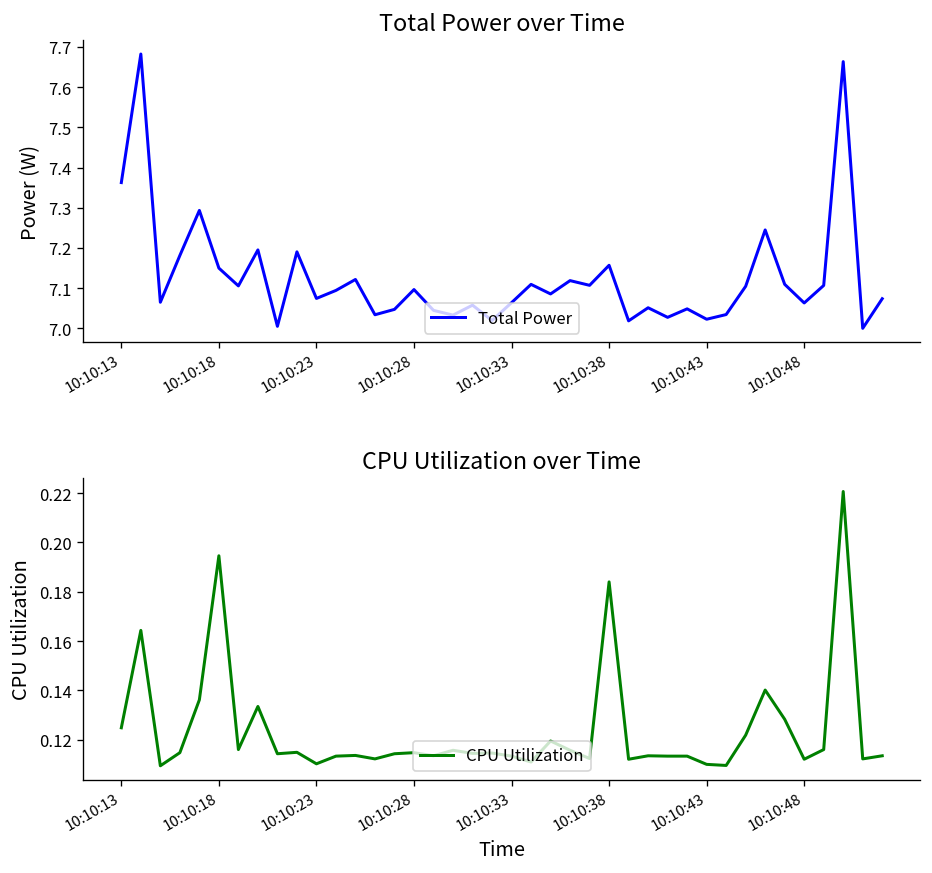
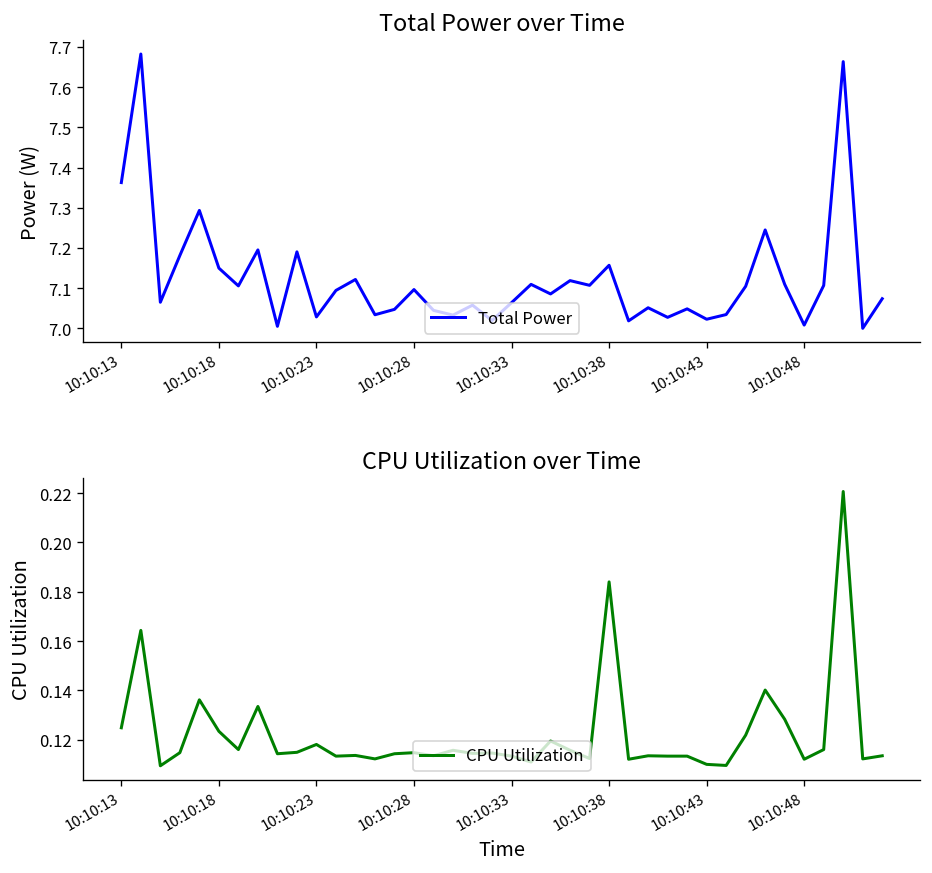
  {
    "Total Power over Time": {
      "10:10:13": 7.36,
      "10:10:18": 7.15,
-     "10:10:23": 7.07,
+     "10:10:23": 7.03,
      "10:10:28": 7.10,
      "10:10:33": 7.06,
      "10:10:38": 7.16,
      "10:10:43": 7.02,
-     "10:10:48": 7.06
+     "10:10:48": 7.01
    },
    "CPU Utilization over Time": {
      "10:10:13": 0.125,
-     "10:10:18": 0.195,
-     "10:10:23": 0.110,
+     "10:10:18": 0.123,
+     "10:10:23": 0.118,
      "10:10:38": 0.184,
      "10:10:43": 0.110,
      "10:10:48": 0.112
    }
  }
